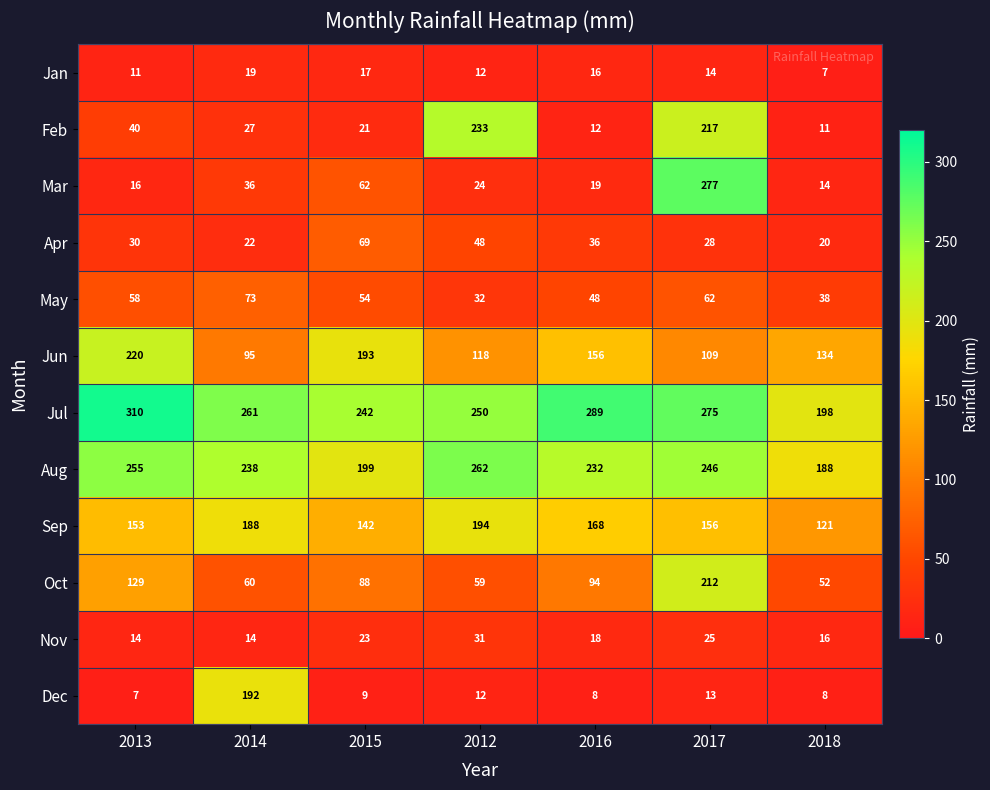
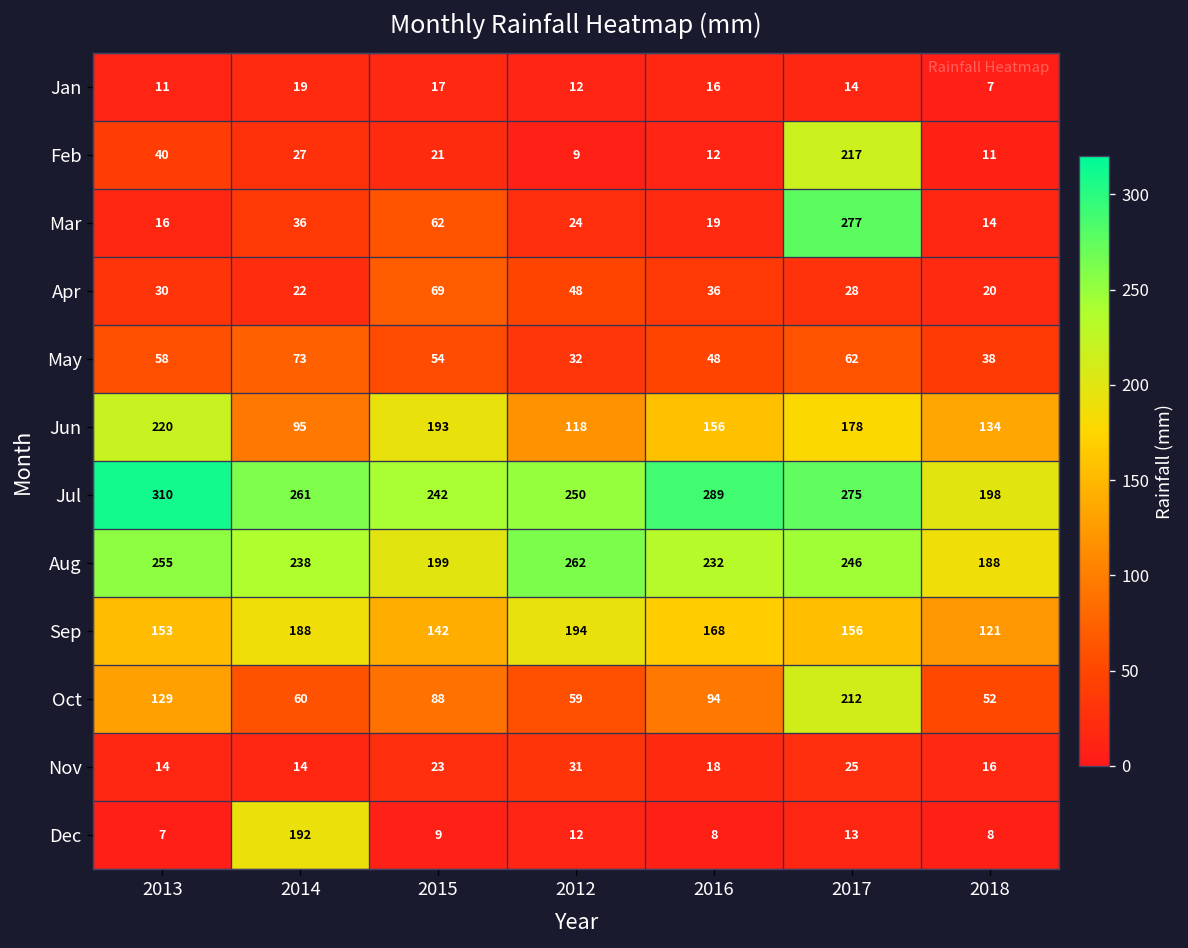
  {
    "Jan": {
      "2013": 11,
      "2014": 19,
      "2015": 17,
      "2012": 12,
      "2016": 16,
      "2017": 14
    },
    "Feb": {
      "2013": 40,
      "2014": 27,
      "2015": 21,
-     "2012": 233,
+     "2012": 9,
      "2016": 12,
      "2017": 217,
      "2018": 11
    },
    "Mar": {
      "2013": 16,
      "2014": 36,
      "2015": 62,
      "2012": 24,
      "2016": 19,
      "2017": 277,
      "2018": 14
    },
    "Apr": {
      "2013": 30,
      "2014": 22,
      "2015": 69,
      "2012": 48,
      "2016": 36,
      "2017": 28,
      "2018": 20
    },
    "May": {
      "2013": 58,
      "2014": 73,
      "2015": 54,
      "2012": 32,
      "2016": 48,
      "2017": 62,
      "2018": 38
    },
    "Jun": {
      "2013": 220,
      "2014": 95,
      "2015": 193,
      "2012": 118,
      "2016": 156,
-     "2017": 109,
+     "2017": 178,
      "2018": 134
    },
    "Jul": {
      "2013": 310,
      "2014": 261,
      "2015": 242,
      "2012": 250,
      "2016": 289,
      "2017": 275,
      "2018": 198
    },
    "Aug": {
      "2013": 255,
      "2014": 238,
      "2015": 199,
      "2012": 262,
      "2016": 232,
      "2017": 246,
      "2018": 188
    },
    "Sep": {
      "2013": 153,
      "2014": 188,
      "2015": 142,
      "2012": 194,
      "2016": 168,
      "2017": 156,
      "2018": 121
    },
    "Oct": {
      "2013": 129,
      "2014": 60,
      "2015": 88,
      "2012": 59,
      "2016": 94,
      "2017": 212,
      "2018": 52
    },
    "Nov": {
      "2013": 14,
      "2014": 14,
      "2015": 23,
      "2012": 31,
      "2016": 18,
      "2017": 25,
      "2018": 16
    },
    "Dec": {
      "2013": 7,
      "2014": 192,
      "2015": 9,
      "2012": 12,
      "2016": 8,
      "2017": 13,
      "2018": 8
    }
  }
